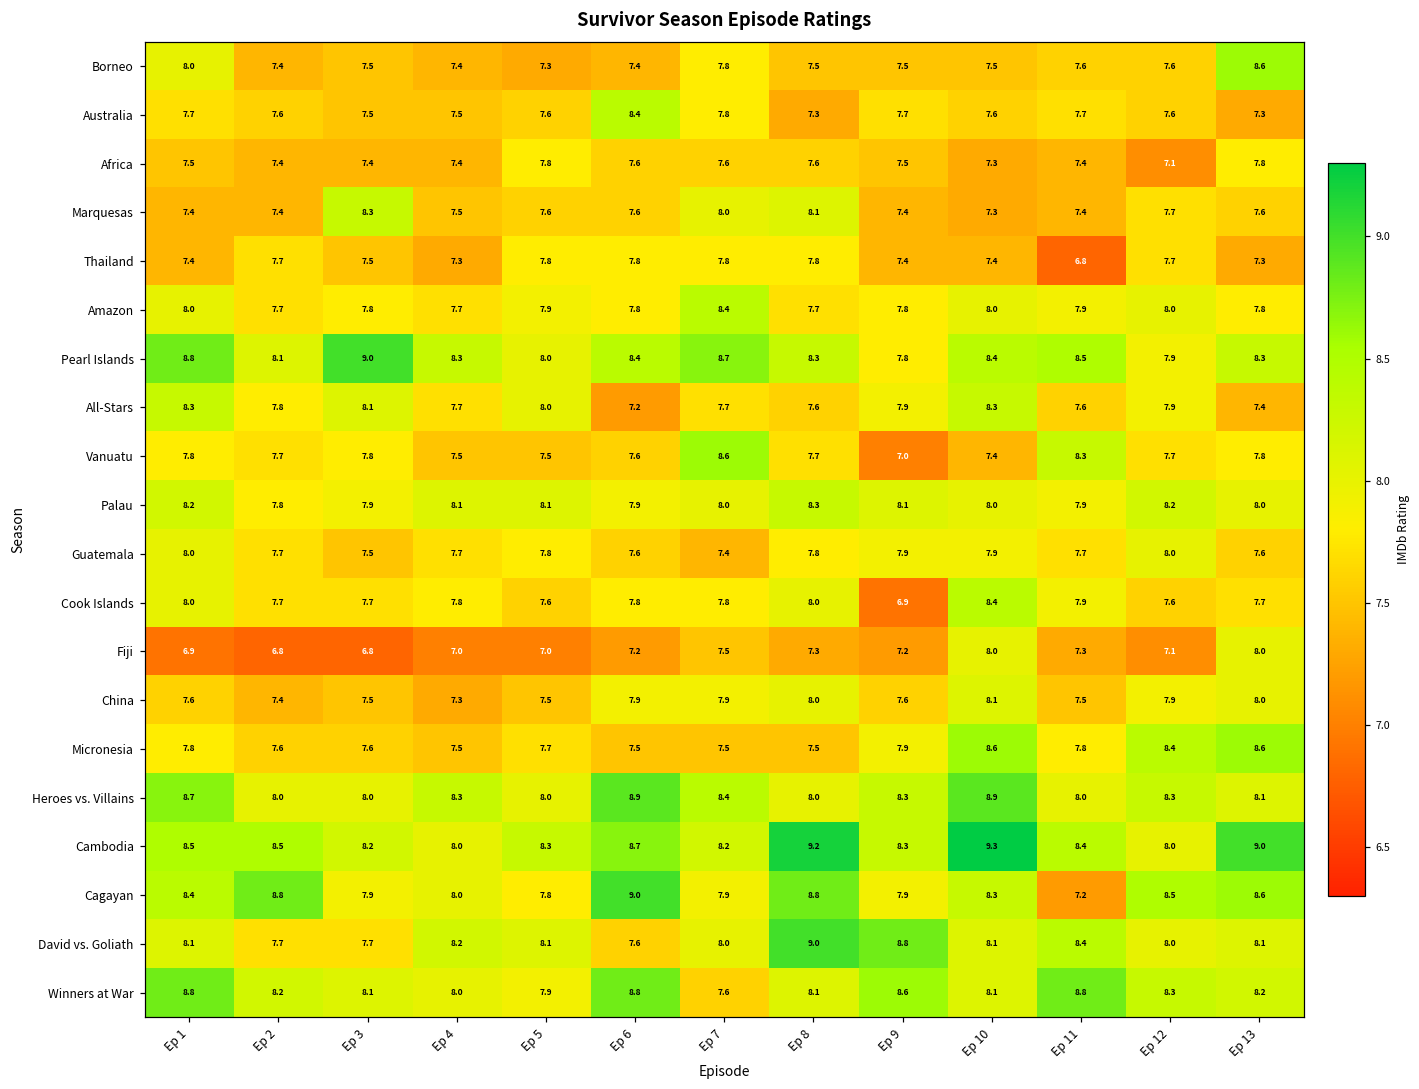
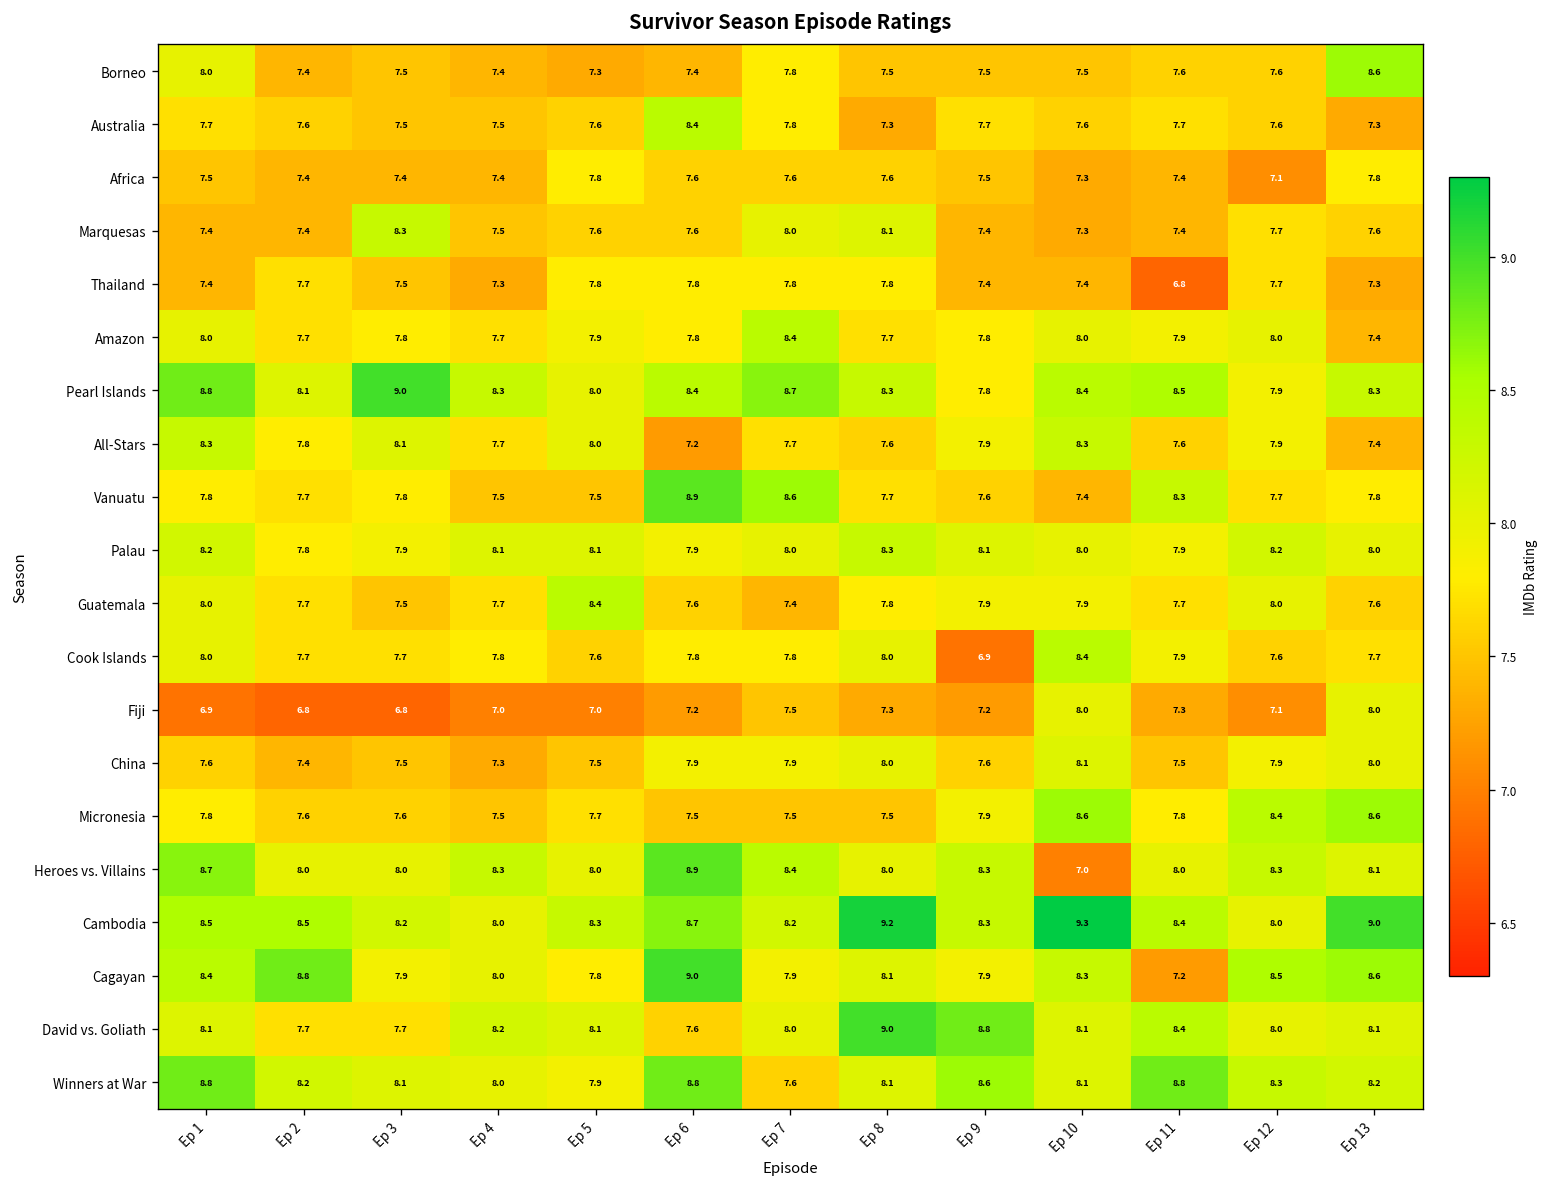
  {
    "Amazon": {
      "Ep 1": 8.0,
      "Ep 2": 7.7,
      "Ep 3": 7.8,
      "Ep 4": 7.7,
      "Ep 5": 7.9,
      "Ep 6": 7.8,
      "Ep 7": 8.4,
      "Ep 8": 7.7,
      "Ep 9": 7.8,
      "Ep 10": 8.0,
      "Ep 11": 7.9,
      "Ep 12": 8.0,
-     "Ep 13": 7.8
+     "Ep 13": 7.4
    },
    "Vanuatu": {
      "Ep 1": 7.8,
      "Ep 2": 7.7,
      "Ep 3": 7.8,
      "Ep 4": 7.5,
      "Ep 5": 7.5,
-     "Ep 6": 7.6,
+     "Ep 6": 8.9,
      "Ep 7": 8.6,
      "Ep 8": 7.7,
-     "Ep 9": 7.0,
+     "Ep 9": 7.6,
      "Ep 10": 7.4,
      "Ep 11": 8.3,
      "Ep 12": 7.7,
      "Ep 13": 7.8
    },
    "Guatemala": {
      "Ep 1": 8.0,
      "Ep 2": 7.7,
      "Ep 3": 7.5,
      "Ep 4": 7.7,
-     "Ep 5": 7.8,
+     "Ep 5": 8.4,
      "Ep 6": 7.6,
      "Ep 7": 7.4,
      "Ep 8": 7.8,
      "Ep 9": 7.9,
      "Ep 10": 7.9,
      "Ep 11": 7.7,
      "Ep 12": 8.0,
      "Ep 13": 7.6
    },
    "Heroes vs. Villains": {
      "Ep 1": 8.7,
      "Ep 2": 8.0,
      "Ep 3": 8.0,
      "Ep 4": 8.3,
      "Ep 5": 8.0,
      "Ep 6": 8.9,
      "Ep 7": 8.4,
      "Ep 8": 8.0,
      "Ep 9": 8.3,
-     "Ep 10": 8.9,
+     "Ep 10": 7.0,
      "Ep 11": 8.0,
      "Ep 12": 8.3,
      "Ep 13": 8.1
    },
    "Cagayan": {
      "Ep 1": 8.4,
      "Ep 2": 8.8,
      "Ep 3": 7.9,
      "Ep 4": 8.0,
      "Ep 5": 7.8,
      "Ep 6": 9.0,
      "Ep 7": 7.9,
-     "Ep 8": 8.8,
+     "Ep 8": 8.1,
      "Ep 9": 7.9,
      "Ep 10": 8.3,
      "Ep 11": 7.2,
      "Ep 12": 8.5,
      "Ep 13": 8.6
    }
  }
